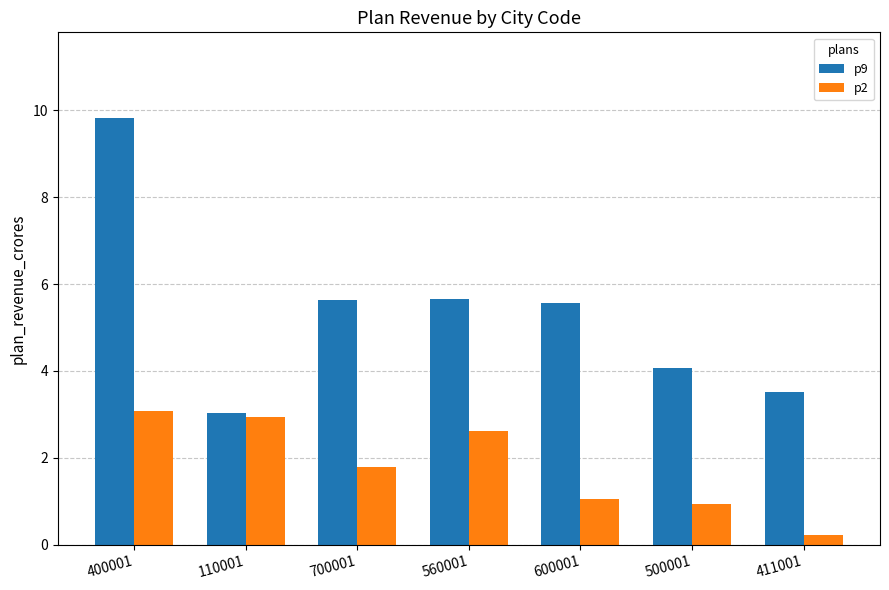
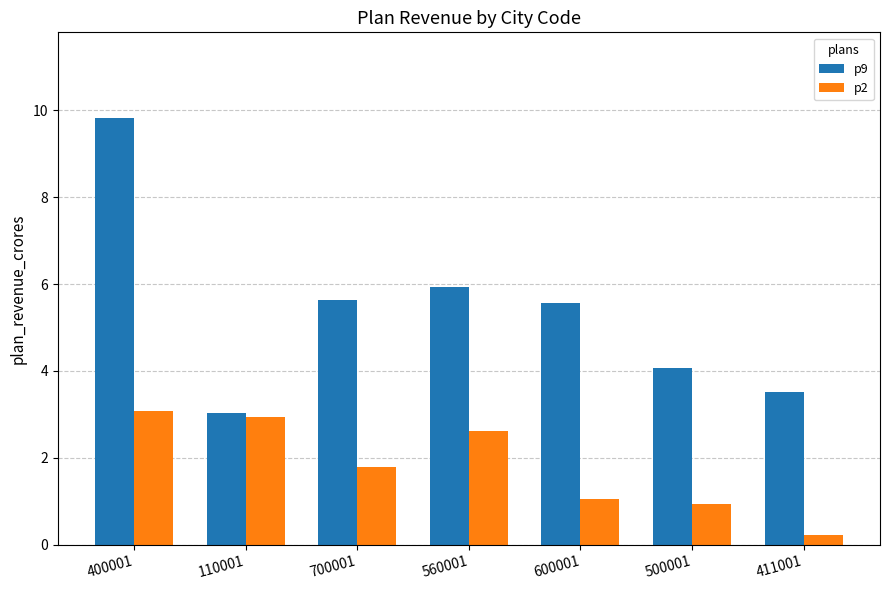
  {
    "p9": {
      "400001": 9.8,
      "110001": 3.0,
      "700001": 5.6,
-     "560001": 5.7,
+     "560001": 5.9,
      "600001": 5.6,
      "500001": 4.1,
      "411001": 3.5
    },
    "p2": {
      "400001": 3.1,
      "110001": 2.9,
      "700001": 1.8,
      "560001": 2.6,
      "600001": 1.1,
      "500001": 0.9,
      "411001": 0.2
    }
  }
